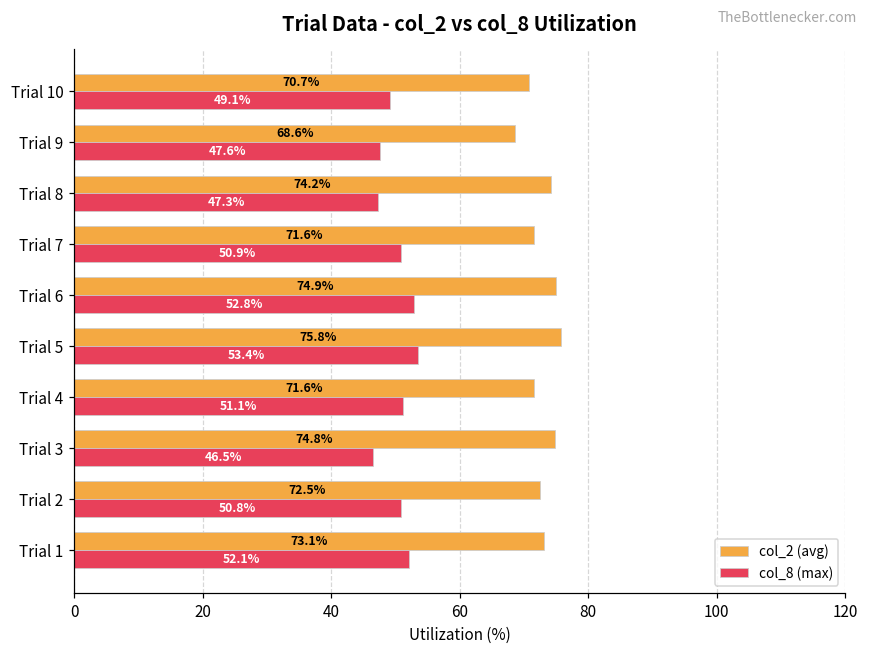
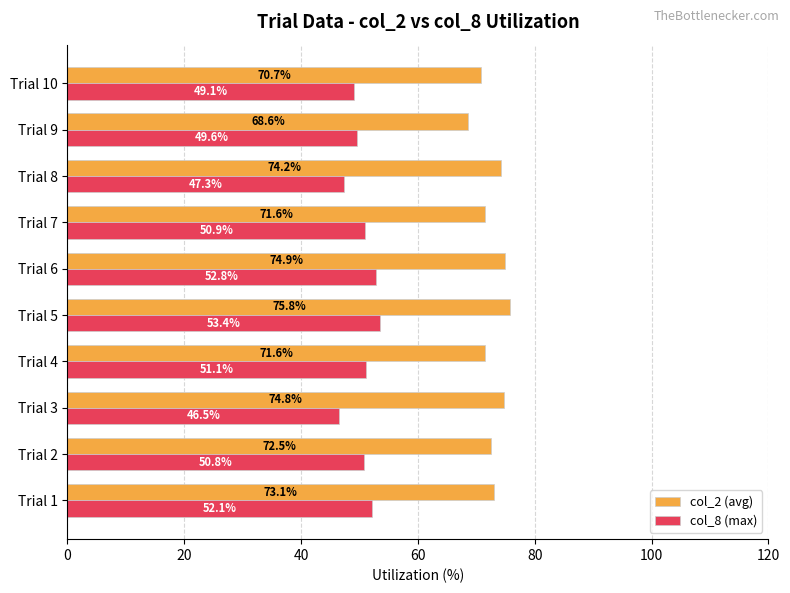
  {
    "col_2 (avg)": {
      "Trial 10": "70.7%",
      "Trial 9": "68.6%",
      "Trial 8": "74.2%",
      "Trial 7": "71.6%",
      "Trial 6": "74.9%",
      "Trial 5": "75.8%",
      "Trial 4": "71.6%",
      "Trial 3": "74.8%",
      "Trial 2": "72.5%",
      "Trial 1": "73.1%"
    },
    "col_8 (max)": {
      "Trial 10": "49.1%",
-     "Trial 9": "47.6%",
+     "Trial 9": "49.6%",
      "Trial 8": "47.3%",
      "Trial 7": "50.9%",
      "Trial 6": "52.8%",
      "Trial 5": "53.4%",
      "Trial 4": "51.1%",
      "Trial 3": "46.5%",
      "Trial 2": "50.8%",
      "Trial 1": "52.1%"
    }
  }
